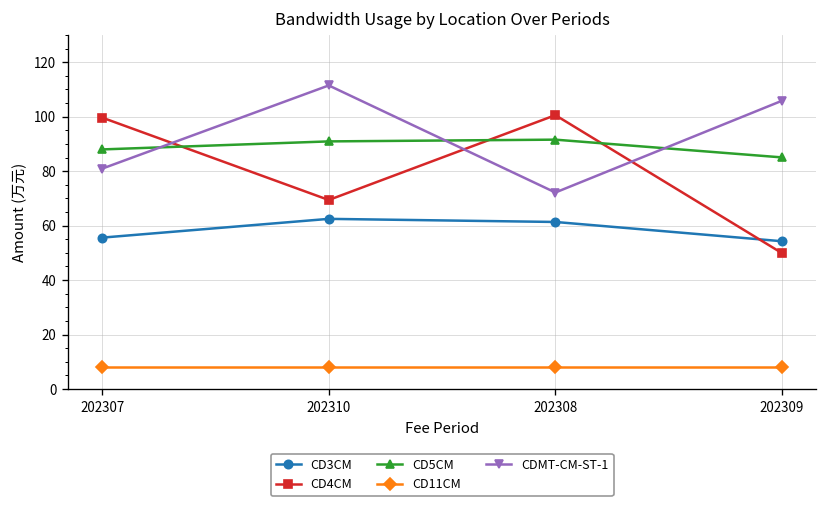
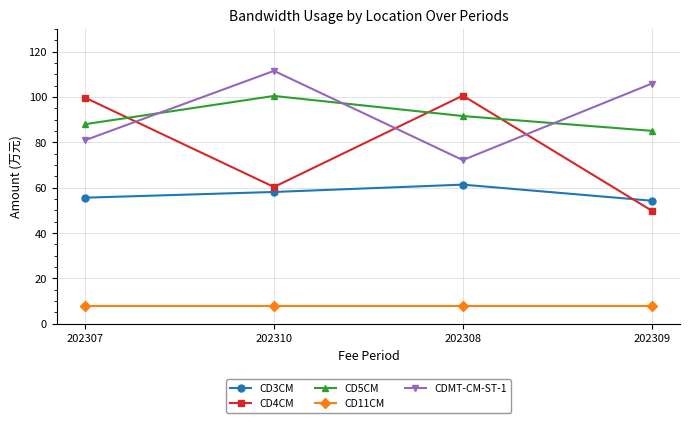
  {
    "CD3CM": {
      "202307": 56,
-     "202310": 62,
+     "202310": 58,
      "202308": 61,
      "202309": 54
    },
    "CD4CM": {
      "202307": 100,
-     "202310": 69,
+     "202310": 60,
      "202308": 101,
      "202309": 50
    },
    "CD5CM": {
      "202307": 88,
-     "202310": 91,
+     "202310": 100,
      "202308": 92,
      "202309": 85
    },
    "CD11CM": {
      "202307": 8,
      "202310": 8,
      "202308": 8,
      "202309": 8
    },
    "CDMT-CM-ST-1": {
      "202307": 81,
      "202310": 111,
      "202308": 72,
      "202309": 106
    }
  }
